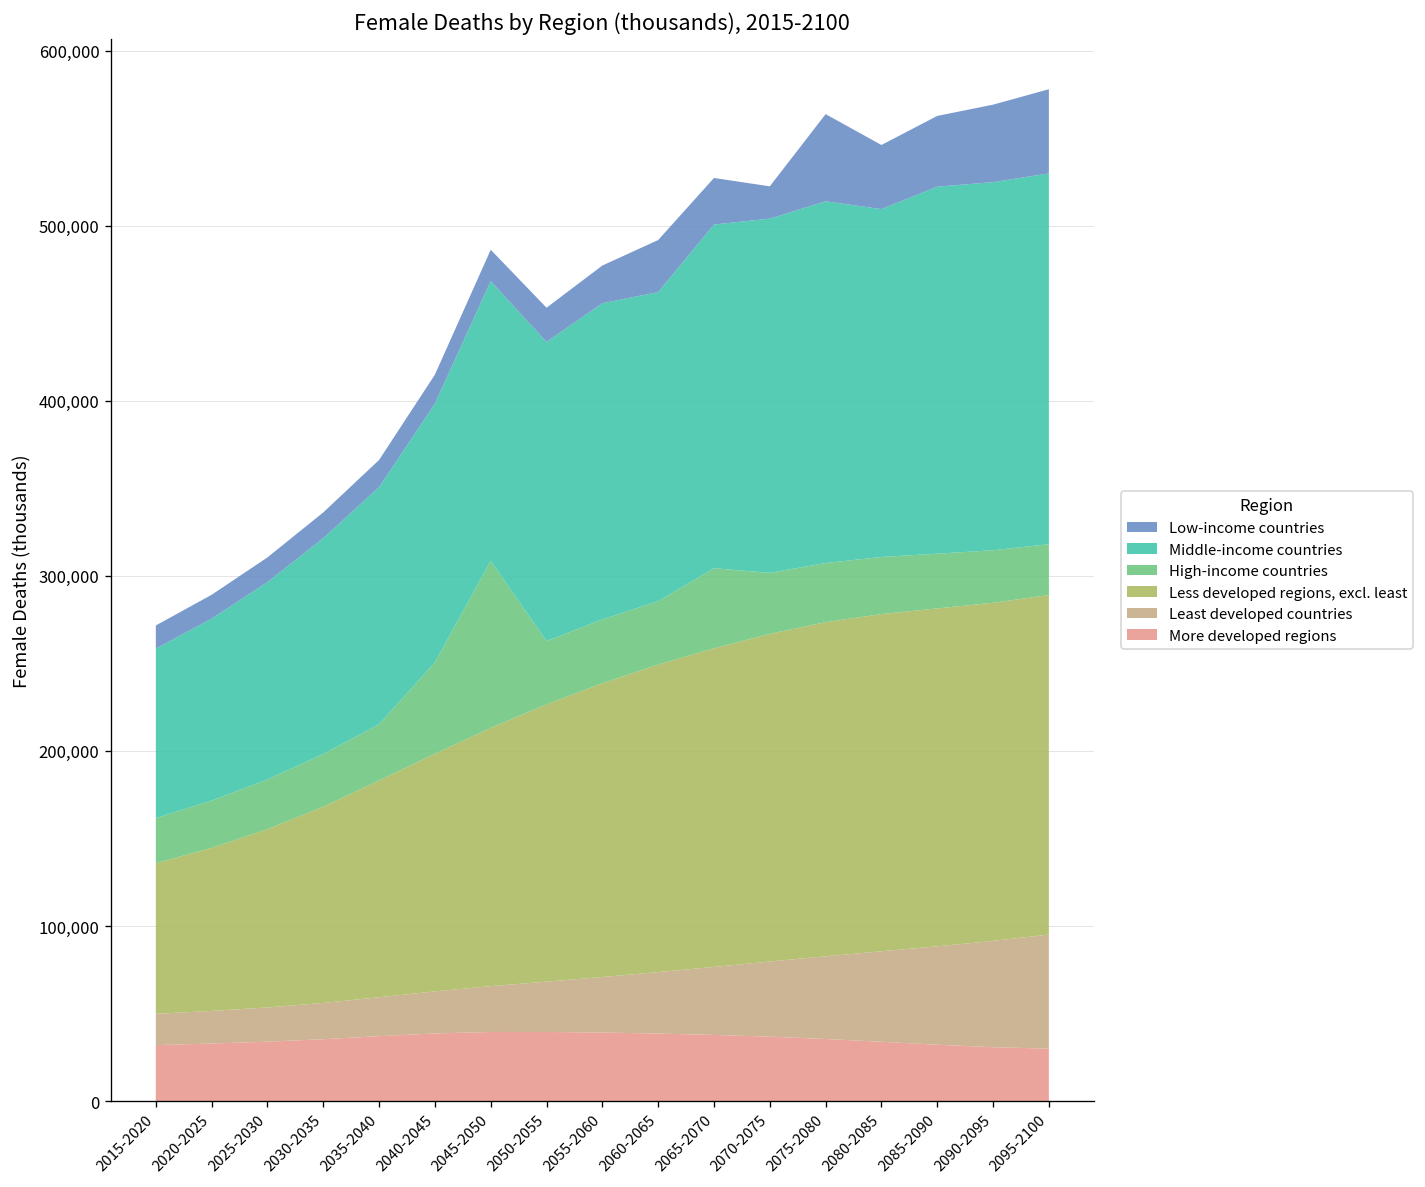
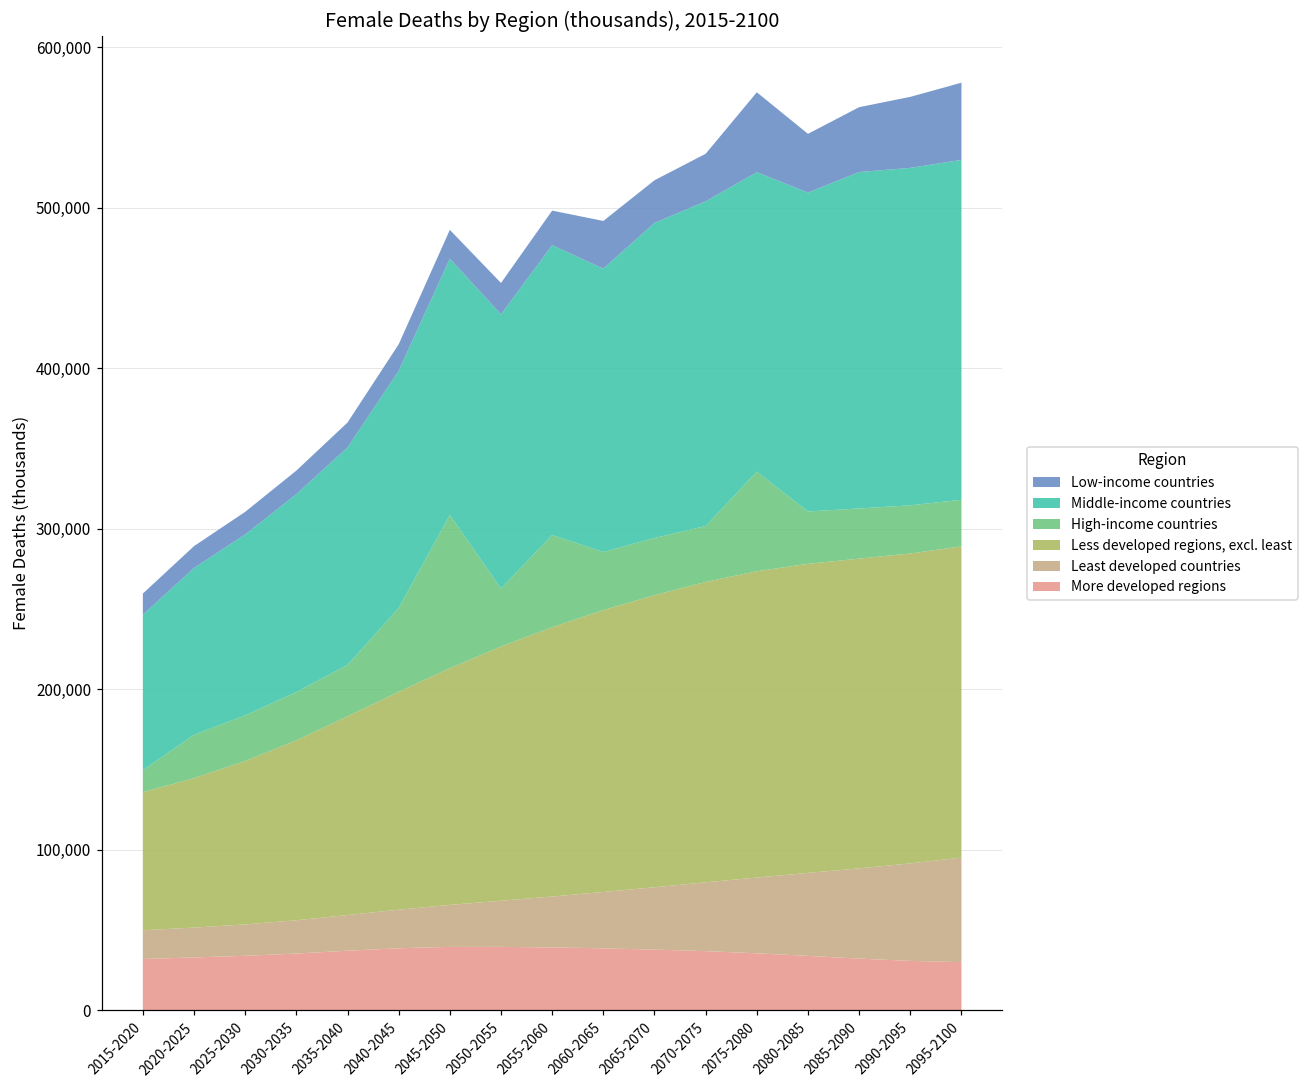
  {
    "High-income countries": {
-     "2015-2020": "26,000",
+     "2015-2020": "14,000",
      "2020-2025": "27,000",
      "2025-2030": "28,000",
      "2030-2035": "30,000",
      "2035-2040": "32,000",
      "2040-2045": "52,000",
      "2045-2050": "95,000",
      "2050-2055": "36,000",
-     "2055-2060": "36,000",
+     "2055-2060": "57,000",
      "2060-2065": "36,000",
-     "2065-2070": "46,000",
+     "2065-2070": "36,000",
      "2070-2075": "35,000",
-     "2075-2080": "34,000",
+     "2075-2080": "62,000",
      "2080-2085": "33,000",
      "2085-2090": "31,000",
      "2090-2095": "30,000",
      "2095-2100": "29,000"
    },
    "Middle-income countries": {
      "2015-2020": "97,000",
      "2020-2025": "104,000",
      "2025-2030": "113,000",
      "2030-2035": "123,000",
      "2035-2040": "135,000",
      "2040-2045": "148,000",
      "2045-2050": "160,000",
      "2050-2055": "171,000",
      "2055-2060": "181,000",
      "2060-2065": "177,000",
      "2065-2070": "196,000",
      "2070-2075": "202,000",
-     "2075-2080": "207,000",
+     "2075-2080": "187,000",
      "2080-2085": "199,000",
      "2085-2090": "210,000",
      "2090-2095": "210,000",
      "2095-2100": "212,000"
    },
    "Low-income countries": {
      "2015-2020": "13,000",
      "2020-2025": "14,000",
      "2025-2030": "14,000",
      "2030-2035": "15,000",
      "2035-2040": "15,000",
      "2040-2045": "17,000",
      "2045-2050": "18,000",
      "2050-2055": "20,000",
      "2055-2060": "22,000",
      "2060-2065": "30,000",
      "2065-2070": "27,000",
-     "2070-2075": "18,000",
+     "2070-2075": "30,000",
      "2075-2080": "50,000",
      "2080-2085": "37,000",
      "2085-2090": "40,000",
      "2090-2095": "44,000",
      "2095-2100": "48,000"
    }
  }
